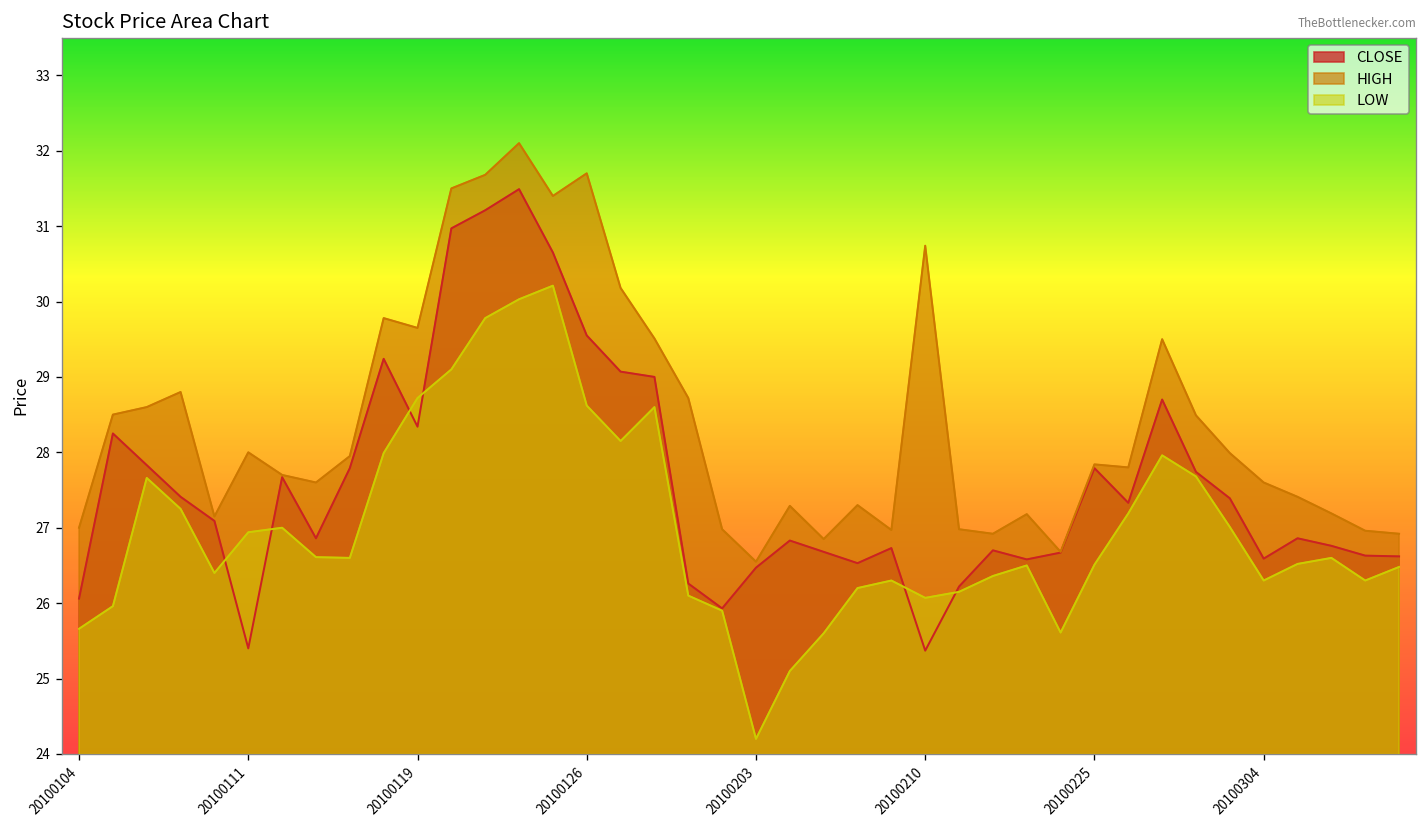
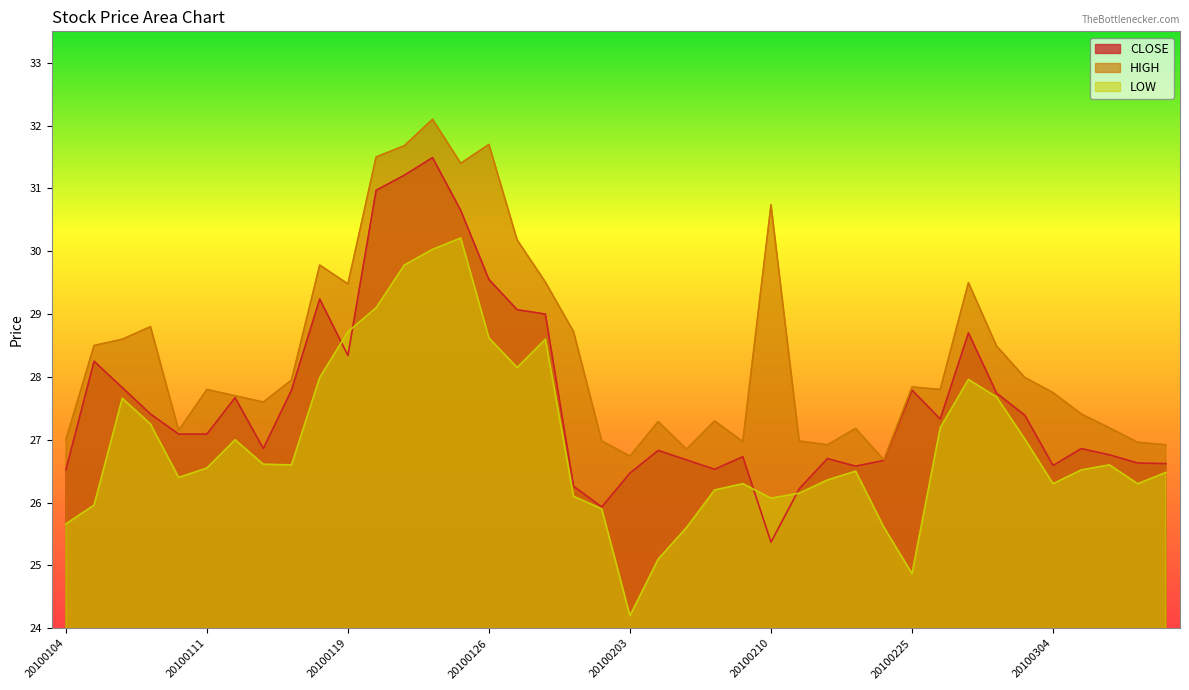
  {
    "CLOSE": {
-     "20100104": 26.1,
-     "20100111": 25.4,
+     "20100104": 26.5,
+     "20100111": 27.1,
      "20100119": 28.3,
      "20100126": 29.6,
      "20100203": 26.5,
      "20100210": 25.4,
      "20100225": 27.8,
      "20100304": 26.6
    },
    "HIGH": {
      "20100104": 27.0,
-     "20100111": 28.0,
-     "20100119": 29.7,
+     "20100111": 27.8,
+     "20100119": 29.5,
      "20100126": 31.7,
-     "20100203": 26.6,
+     "20100203": 26.7,
      "20100210": 30.7,
      "20100225": 27.8,
-     "20100304": 27.6
+     "20100304": 27.8
    },
    "LOW": {
      "20100104": 25.7,
-     "20100111": 26.9,
+     "20100111": 26.6,
      "20100119": 28.7,
      "20100126": 28.6,
      "20100203": 24.2,
      "20100210": 26.1,
-     "20100225": 26.5,
+     "20100225": 24.9,
      "20100304": 26.3
    }
  }
